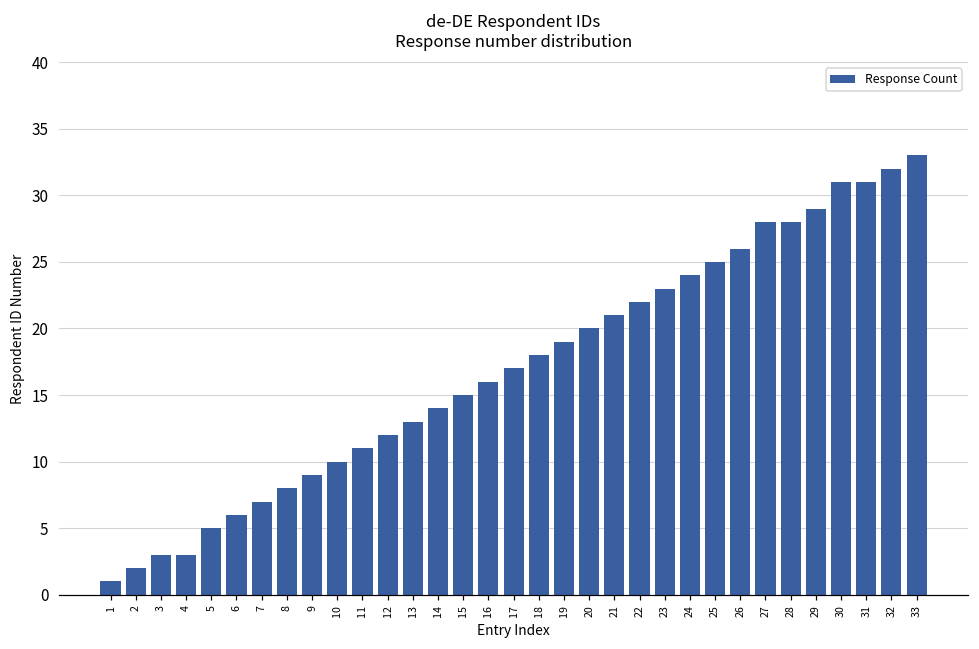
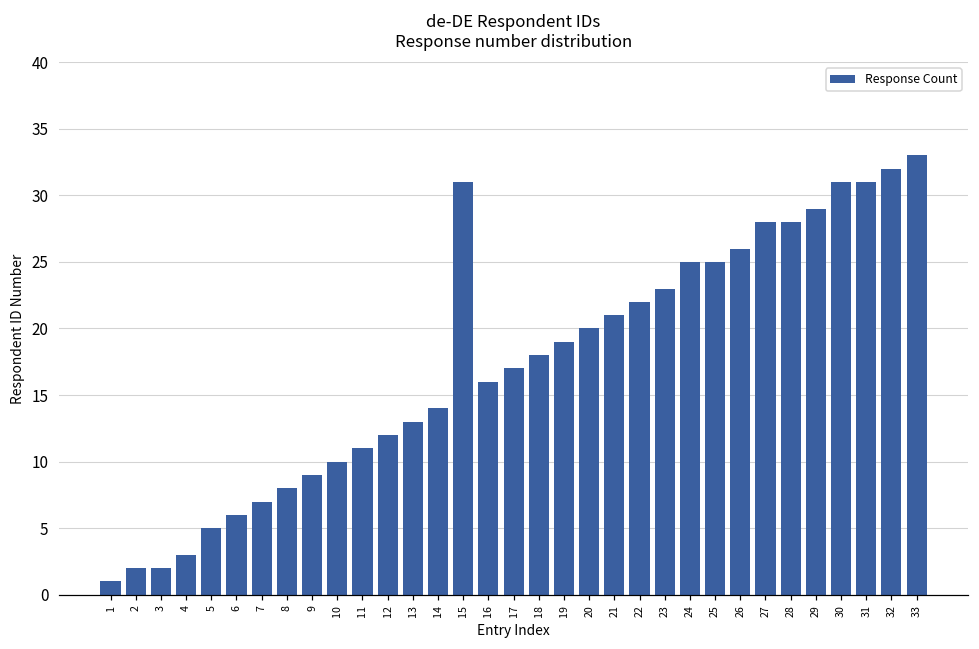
  {
    "1": 1,
    "2": 2,
-   "3": 3,
+   "3": 2,
    "4": 3,
    "5": 5,
    "6": 6,
    "7": 7,
    "8": 8,
    "9": 9,
    "10": 10,
    "11": 11,
    "12": 12,
    "13": 13,
    "14": 14,
-   "15": 15,
+   "15": 31,
    "16": 16,
    "17": 17,
    "18": 18,
    "19": 19,
    "20": 20,
    "21": 21,
    "22": 22,
    "23": 23,
-   "24": 24,
+   "24": 25,
    "25": 25,
    "26": 26,
    "27": 28,
    "28": 28,
    "29": 29,
    "30": 31,
    "31": 31,
    "32": 32,
    "33": 33
  }
